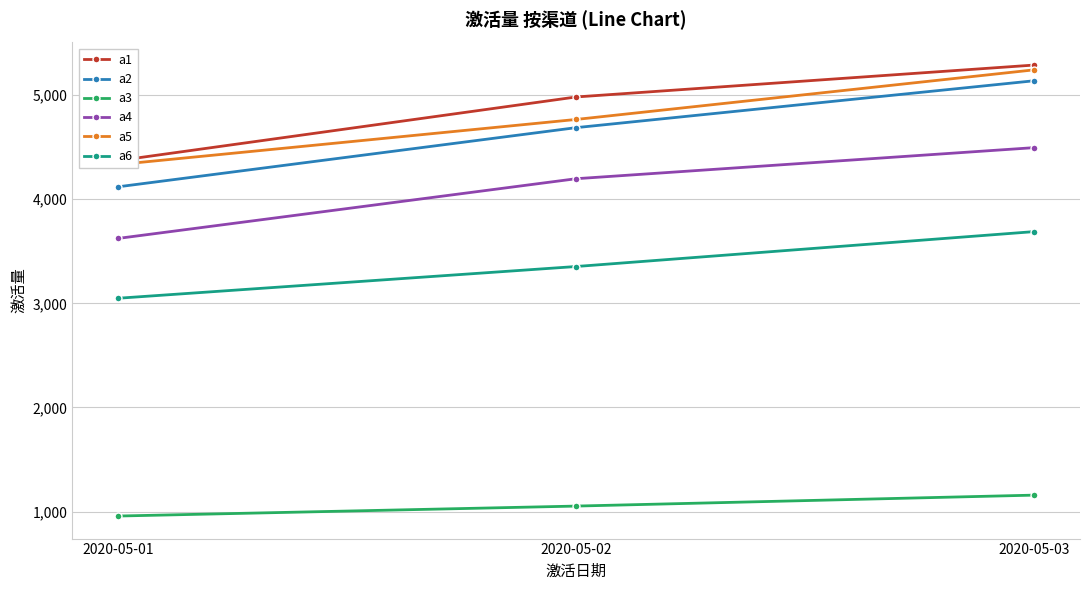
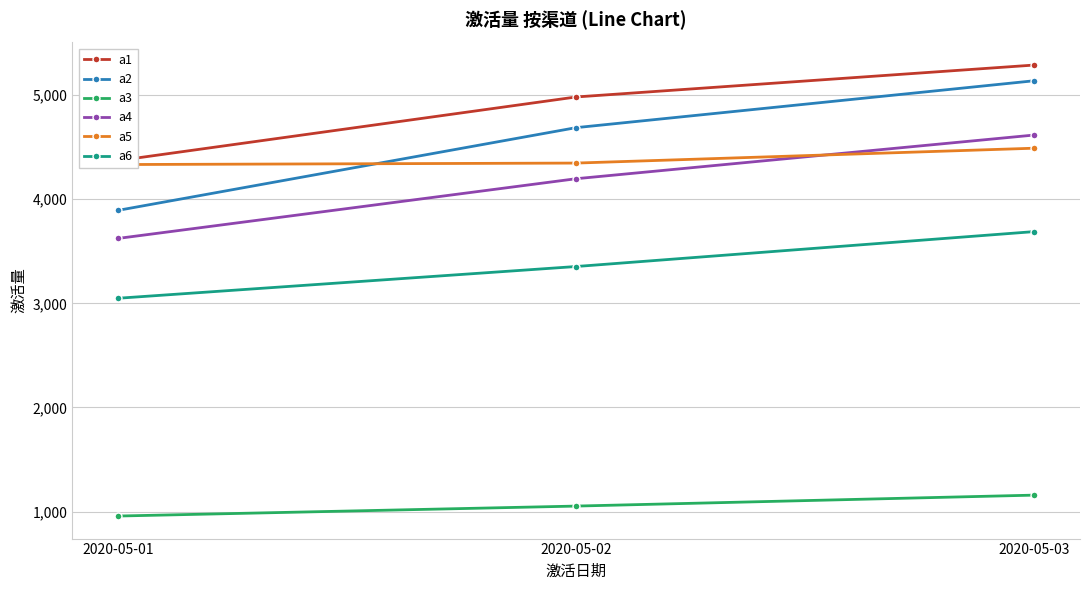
  {
    "a1": {
      "2020-05-02": "4,980",
      "2020-05-03": "5,290"
    },
    "a2": {
-     "2020-05-01": "4,120",
+     "2020-05-01": "3,890",
      "2020-05-02": "4,690",
      "2020-05-03": "5,140"
    },
    "a4": {
      "2020-05-01": "3,620",
      "2020-05-02": "4,200",
-     "2020-05-03": "4,500"
+     "2020-05-03": "4,620"
    },
    "a5": {
-     "2020-05-02": "4,770",
-     "2020-05-03": "5,240"
+     "2020-05-02": "4,350",
+     "2020-05-03": "4,490"
    }
  }
